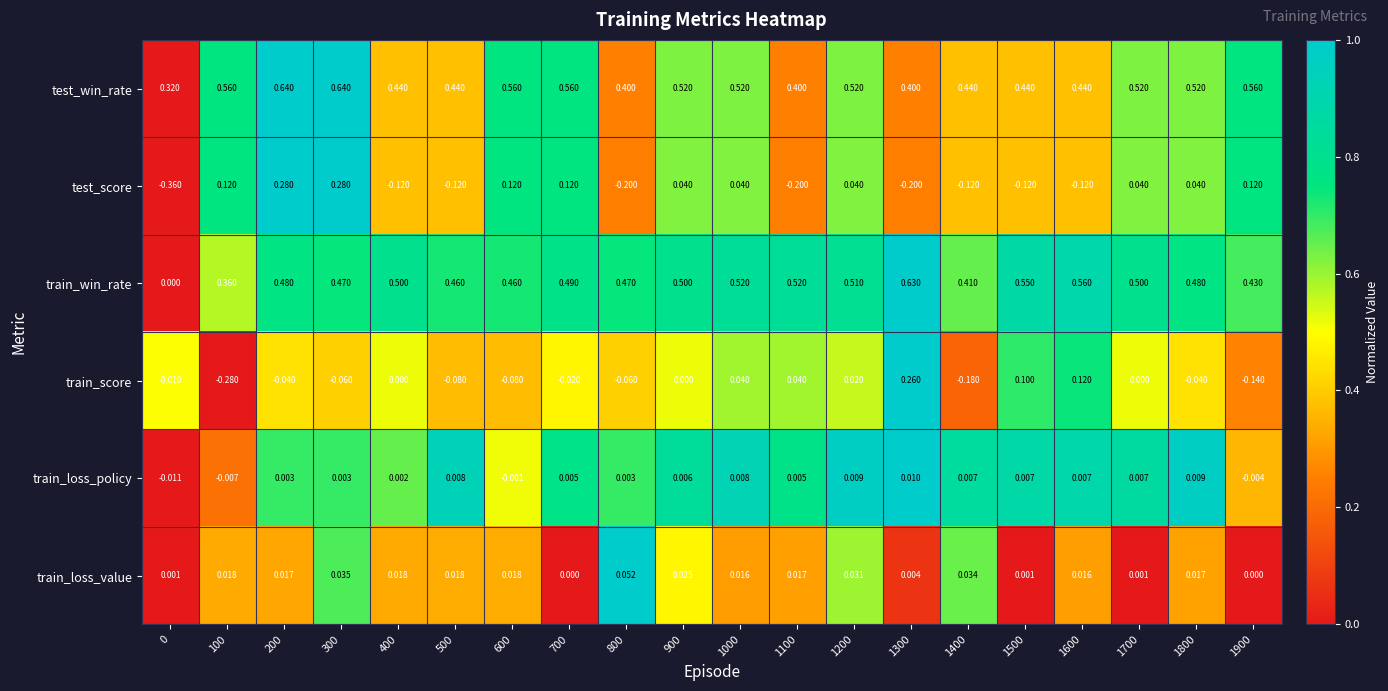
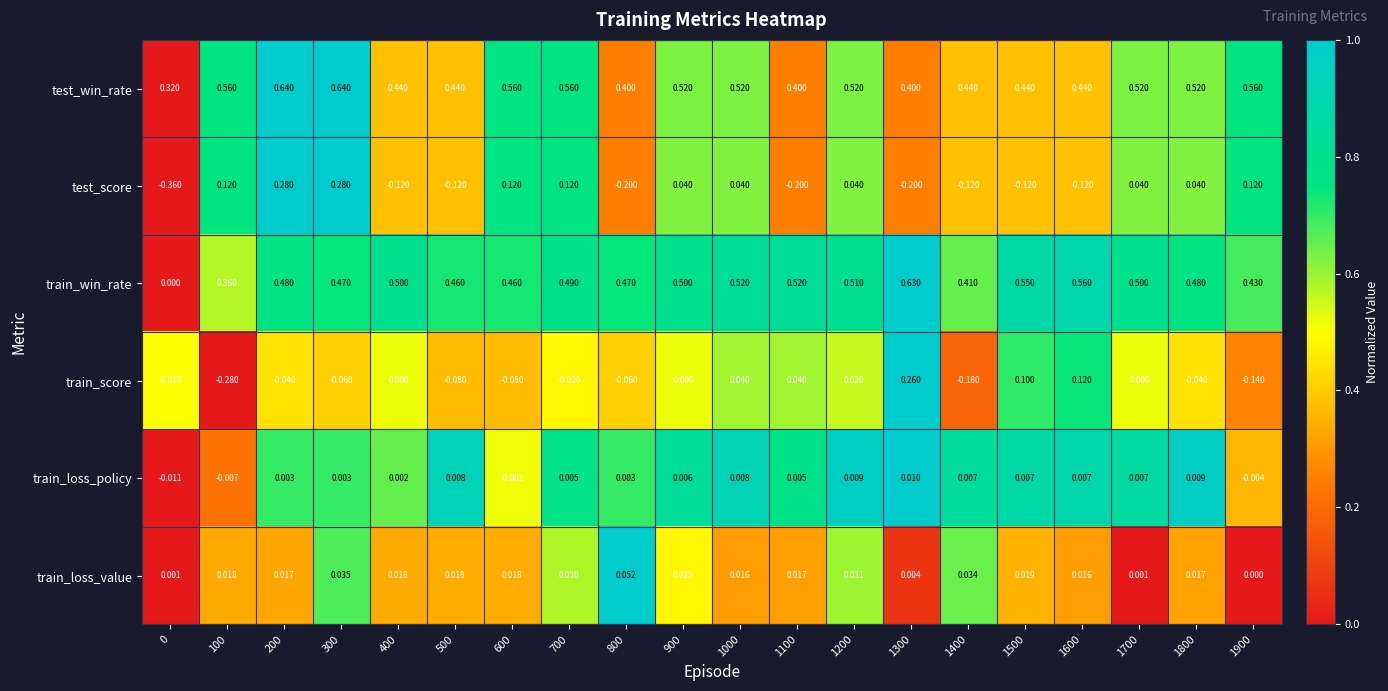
  {
    "test_win_rate": {
      "0": 0.320,
      "100": 0.560,
      "200": 0.640,
      "300": 0.640,
      "400": 0.440,
      "500": 0.440,
      "600": 0.560,
      "700": 0.560,
      "800": 0.400,
      "900": 0.520,
      "1000": 0.520,
      "1100": 0.400,
      "1200": 0.520,
      "1300": 0.400,
      "1400": 0.440,
      "1500": 0.440,
      "1600": 0.440,
      "1700": 0.520,
      "1800": 0.520,
      "1900": 0.560
    },
    "test_score": {
      "0": -0.360,
      "100": 0.120,
      "200": 0.280,
      "300": 0.280,
      "400": -0.120,
      "500": -0.120,
      "600": 0.120,
      "700": 0.120,
      "800": -0.200,
      "900": 0.040,
      "1000": 0.040,
      "1100": -0.200,
      "1200": 0.040,
      "1300": -0.200,
      "1400": -0.120,
      "1500": -0.120,
      "1600": -0.120,
      "1700": 0.040,
      "1800": 0.040,
      "1900": 0.120
    },
    "train_win_rate": {
      "0": 0.000,
      "100": 0.360,
      "200": 0.480,
      "300": 0.470,
      "400": 0.500,
      "500": 0.460,
      "600": 0.460,
      "700": 0.490,
      "800": 0.470,
      "900": 0.500,
      "1000": 0.520,
      "1100": 0.520,
      "1200": 0.510,
      "1300": 0.630,
      "1400": 0.410,
      "1500": 0.550,
      "1600": 0.560,
      "1700": 0.500,
      "1800": 0.480,
      "1900": 0.430
    },
    "train_score": {
      "0": -0.010,
      "100": -0.280,
      "200": -0.040,
      "300": -0.060,
      "400": 0.000,
      "500": -0.080,
      "600": -0.080,
      "700": -0.020,
      "800": -0.060,
      "900": 0.000,
      "1000": 0.040,
      "1100": 0.040,
      "1200": 0.020,
      "1300": 0.260,
      "1400": -0.180,
      "1500": 0.100,
      "1600": 0.120,
      "1700": 0.000,
      "1800": -0.040,
      "1900": -0.140
    },
    "train_loss_policy": {
      "0": -0.011,
      "100": -0.007,
      "200": 0.003,
      "300": 0.003,
      "400": 0.002,
      "500": 0.008,
      "600": -0.001,
      "700": 0.005,
      "800": 0.003,
      "900": 0.006,
      "1000": 0.008,
      "1100": 0.005,
      "1200": 0.009,
      "1300": 0.010,
      "1400": 0.007,
      "1500": 0.007,
      "1600": 0.007,
      "1700": 0.007,
      "1800": 0.009,
      "1900": -0.004
    },
    "train_loss_value": {
      "0": 0.001,
      "100": 0.018,
      "200": 0.017,
      "300": 0.035,
      "400": 0.018,
      "500": 0.018,
      "600": 0.018,
-     "700": 0.000,
+     "700": 0.030,
      "800": 0.052,
      "900": 0.025,
      "1000": 0.016,
      "1100": 0.017,
      "1200": 0.031,
      "1300": 0.004,
      "1400": 0.034,
-     "1500": 0.001,
+     "1500": 0.019,
      "1600": 0.016,
      "1700": 0.001,
      "1800": 0.017,
      "1900": 0.000
    }
  }
